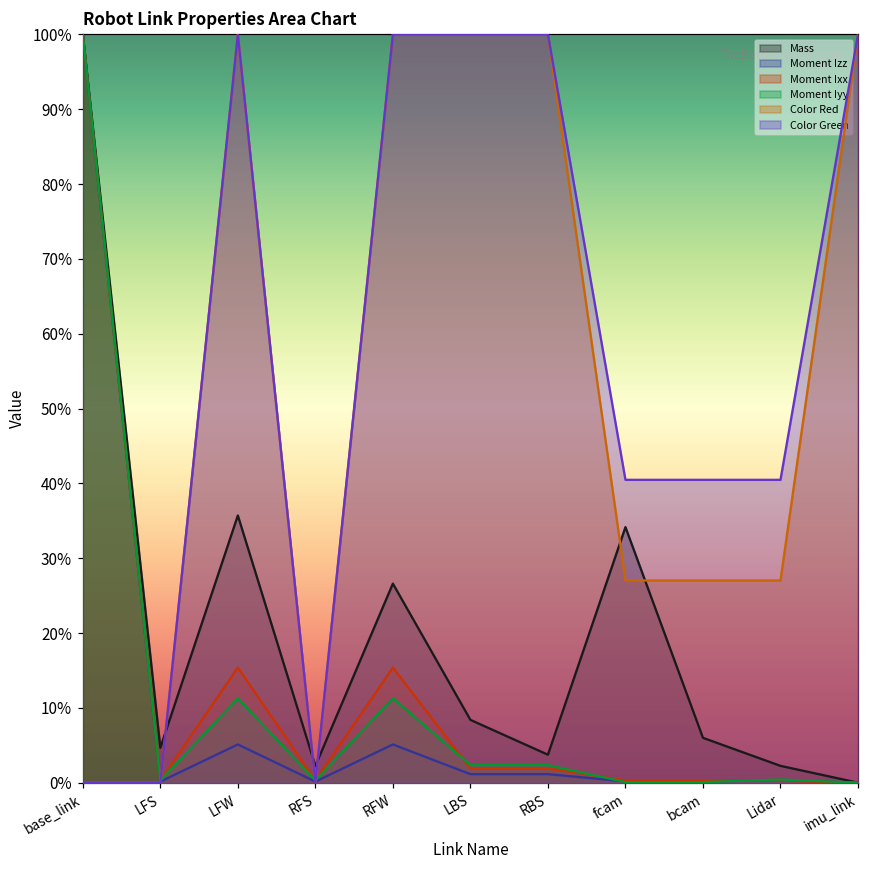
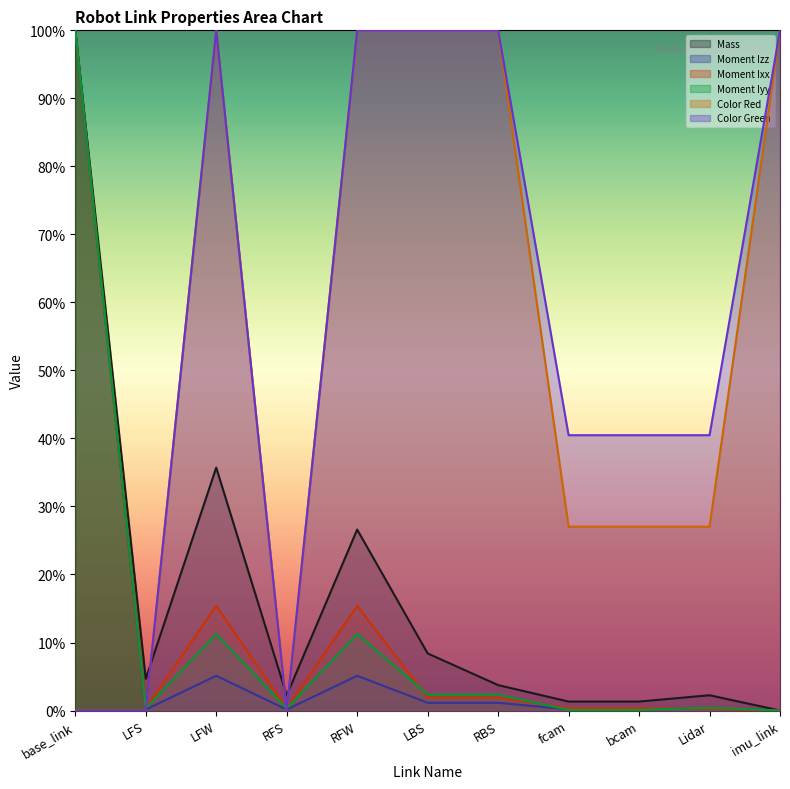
  {
    "Mass": {
      "LFS": "5%",
      "LFW": "36%",
      "RFS": "2%",
      "RFW": "27%",
      "LBS": "8%",
      "RBS": "4%",
-     "fcam": "34%",
-     "bcam": "6%",
+     "fcam": "1%",
+     "bcam": "1%",
      "Lidar": "2%"
    },
    "Moment Iyy": {
      "LFW": "11%",
      "RFW": "11%",
      "LBS": "2%",
      "RBS": "2%"
    }
  }
